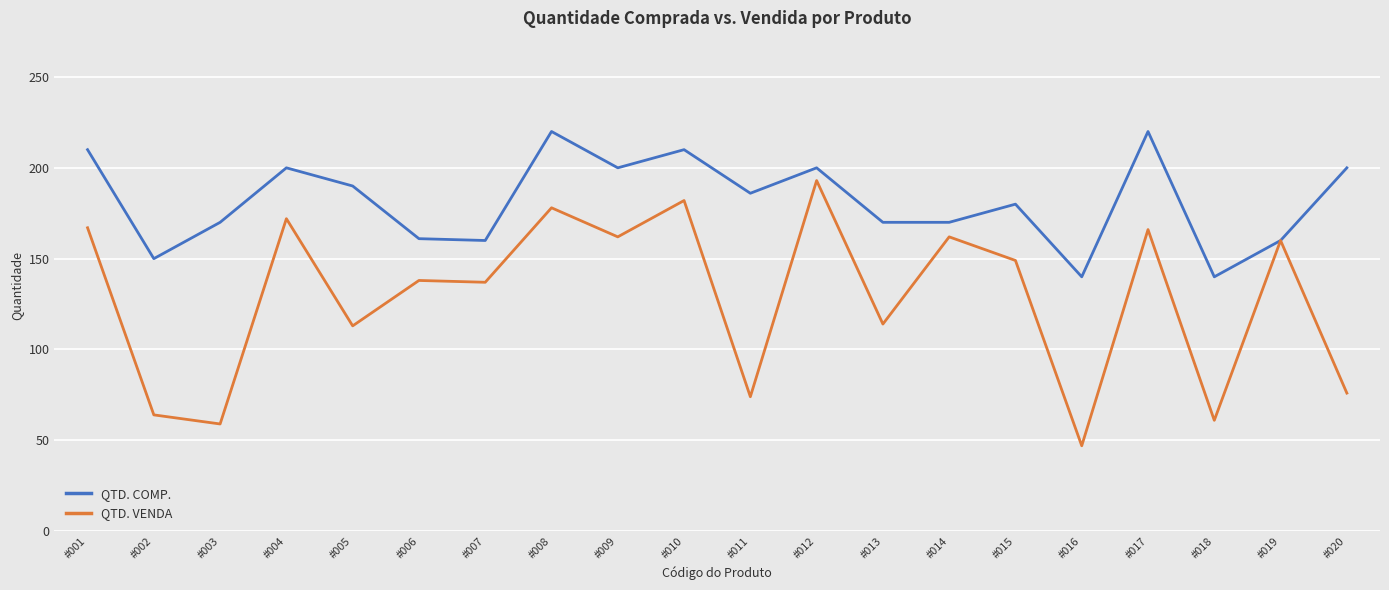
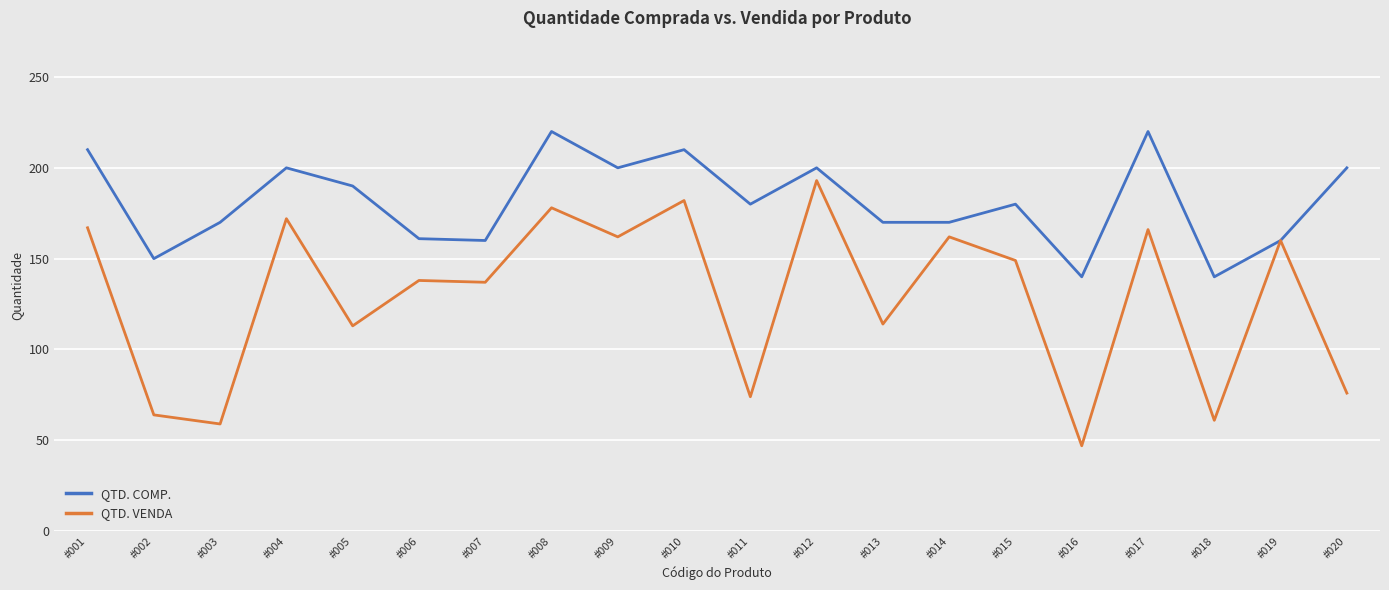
  {
    "QTD. COMP.": {
      "#001": 210,
      "#002": 150,
      "#003": 170,
      "#004": 200,
      "#005": 190,
      "#006": 161,
      "#007": 160,
      "#008": 220,
      "#009": 200,
      "#010": 210,
-     "#011": 186,
+     "#011": 180,
      "#012": 200,
      "#013": 170,
      "#014": 170,
      "#015": 180,
      "#016": 140,
      "#017": 220,
      "#018": 140,
      "#020": 200
    },
    "QTD. VENDA": {
      "#001": 167,
      "#002": 64,
      "#003": 59,
      "#004": 172,
      "#005": 113,
      "#006": 138,
      "#007": 137,
      "#008": 178,
      "#009": 162,
      "#010": 182,
      "#011": 74,
      "#012": 193,
      "#013": 114,
      "#014": 162,
      "#015": 149,
      "#016": 47,
      "#017": 166,
      "#018": 61,
      "#020": 76
    }
  }
